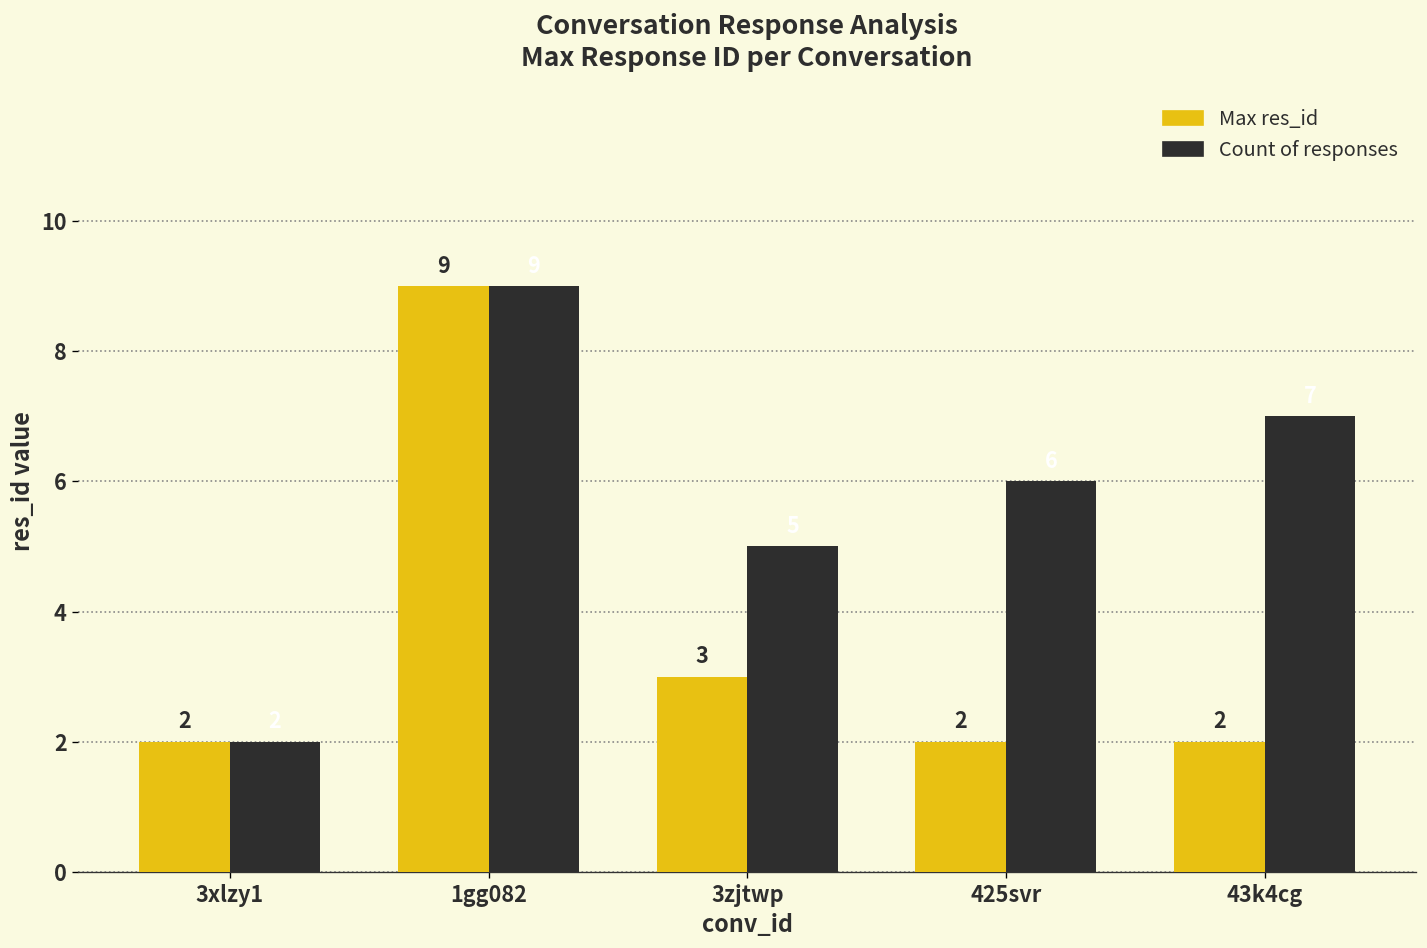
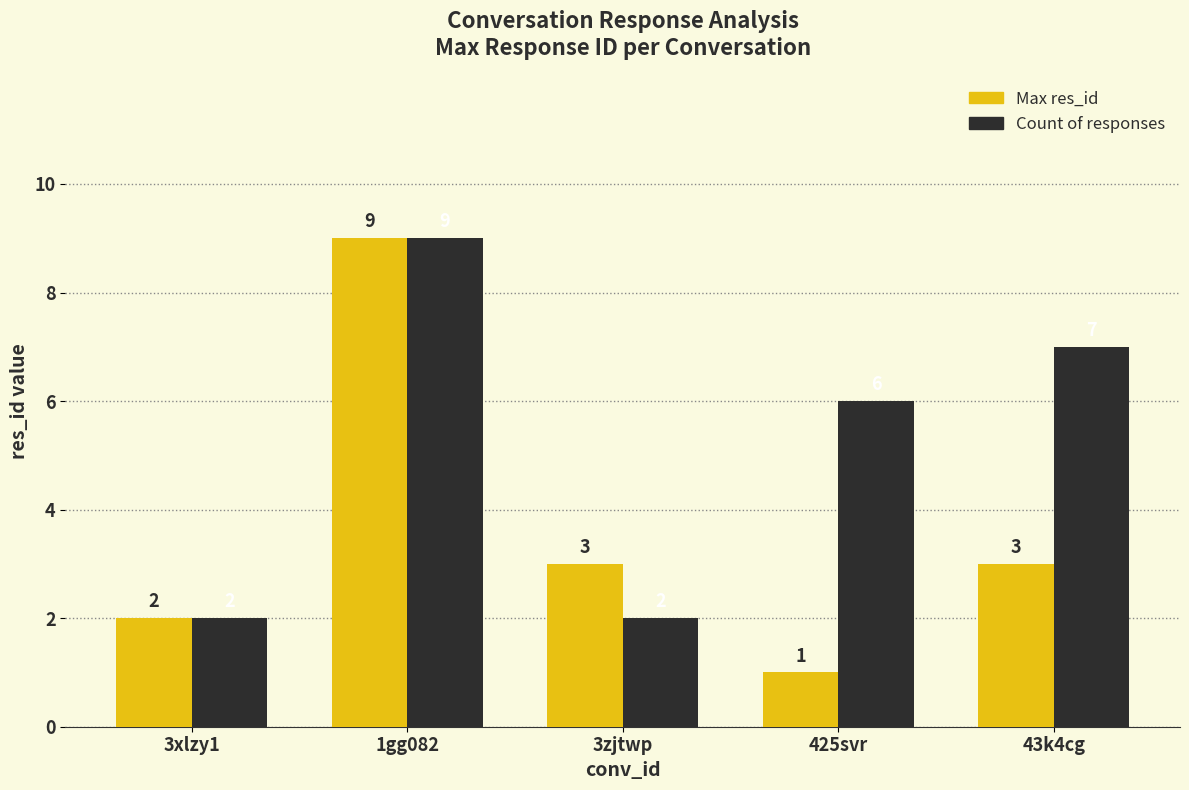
  {
    "Max res_id": {
      "3xlzy1": 2,
      "1gg082": 9,
      "3zjtwp": 3,
-     "425svr": 2,
-     "43k4cg": 2
+     "425svr": 1,
+     "43k4cg": 3
    },
    "Count of responses": {
      "3xlzy1": 2,
      "1gg082": 9,
-     "3zjtwp": 5,
+     "3zjtwp": 2,
      "425svr": 6,
      "43k4cg": 7
    }
  }
